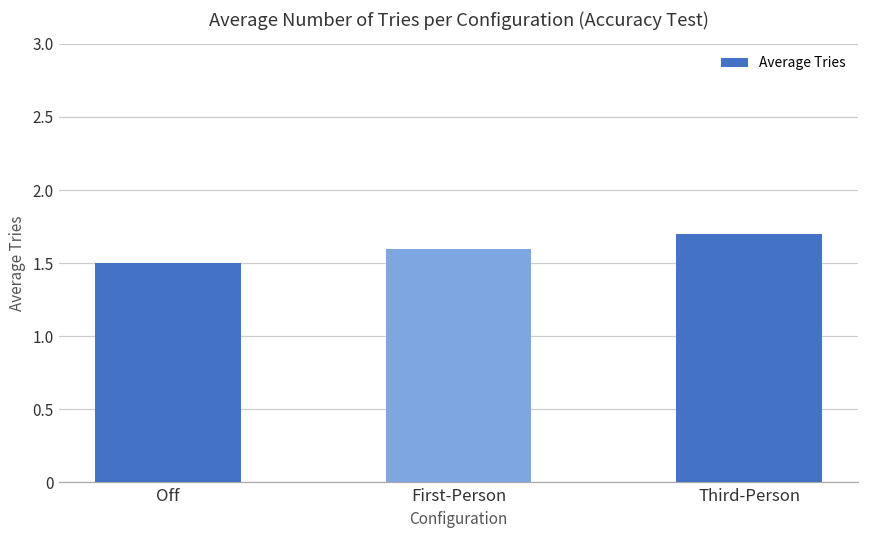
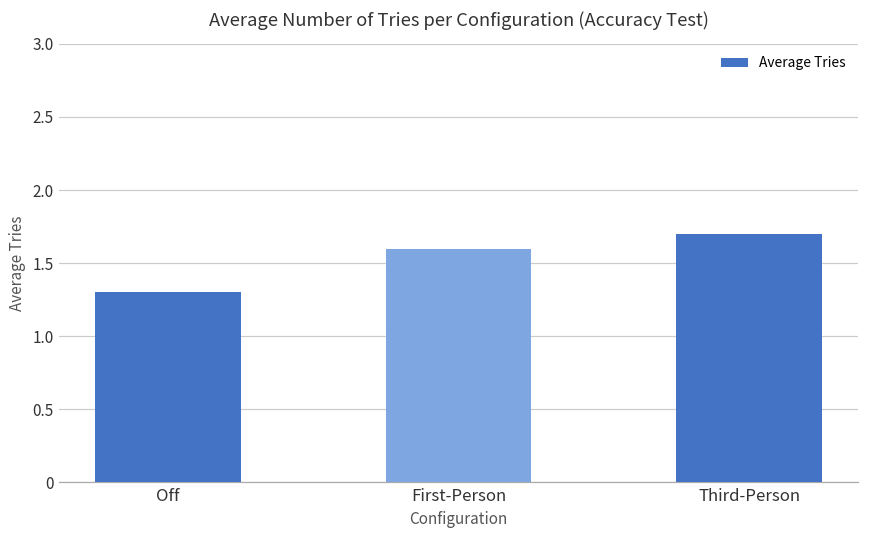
  {
-   "Off": 1.5,
+   "Off": 1.3,
    "First-Person": 1.6,
    "Third-Person": 1.7
  }
